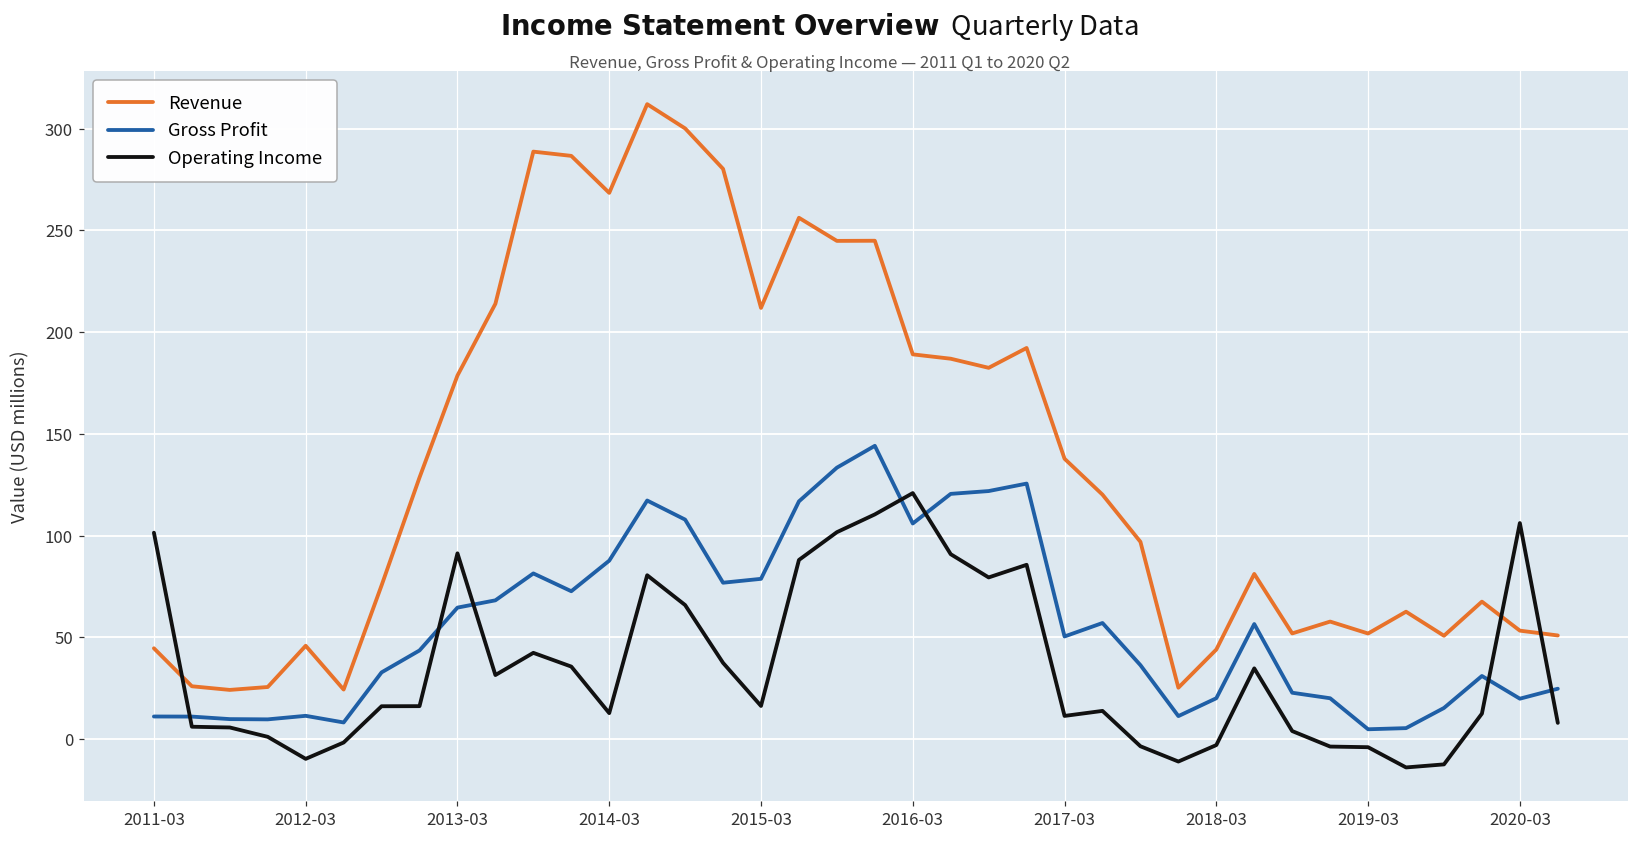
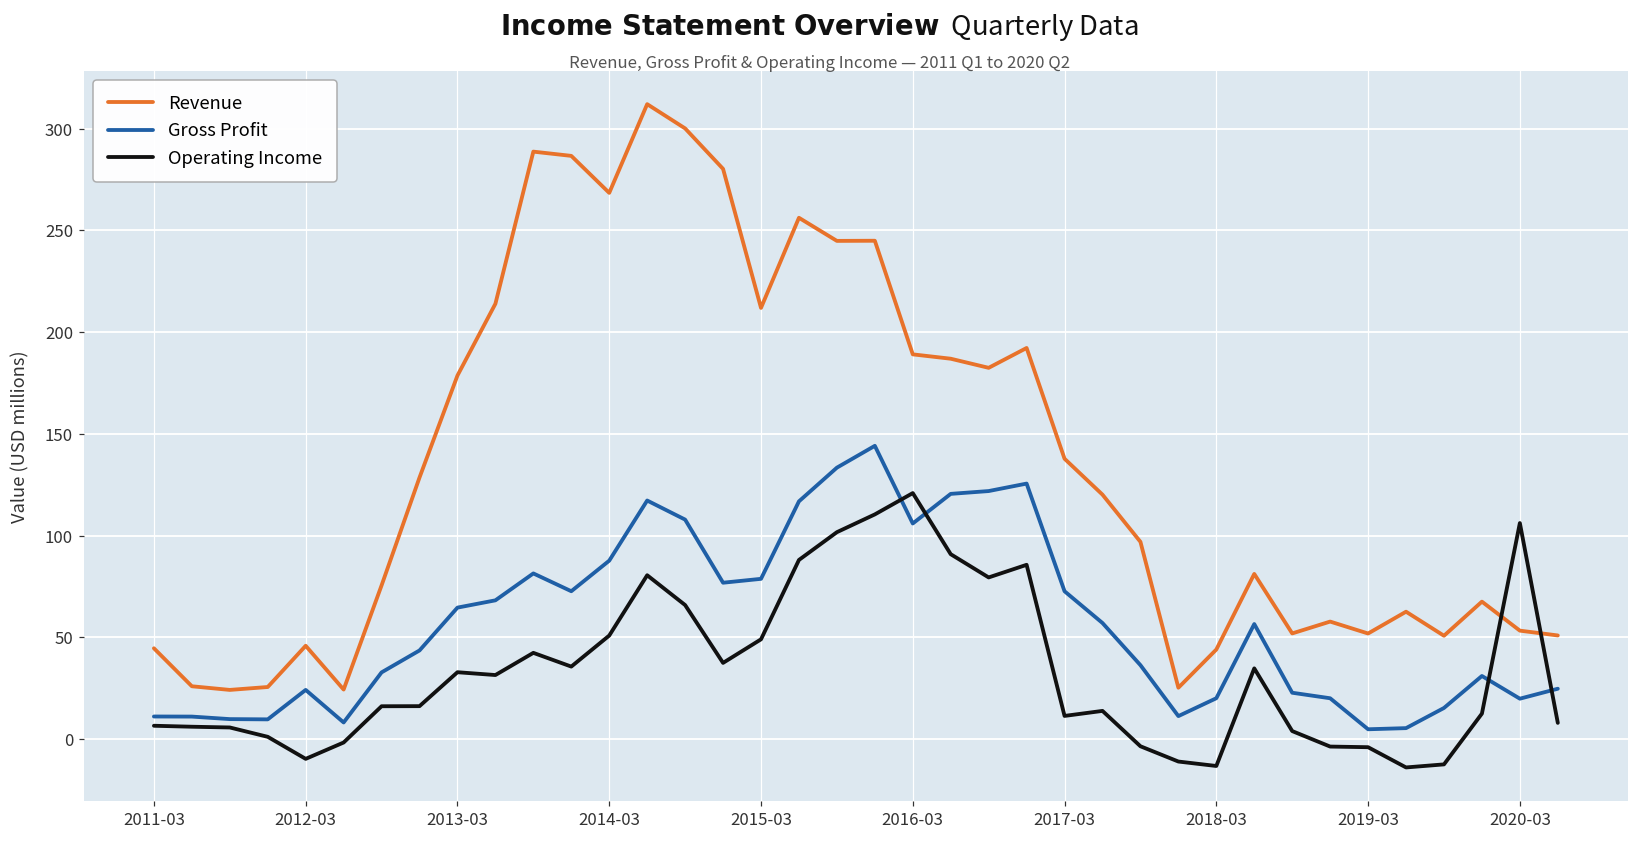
  {
    "Revenue": {
      "2011-03": 45,
      "2012-03": 46,
      "2013-03": 179,
      "2014-03": 268,
      "2015-03": 212,
      "2016-03": 189,
      "2017-03": 138,
      "2018-03": 44,
      "2019-03": 52,
      "2020-03": 53
    },
    "Gross Profit": {
      "2011-03": 11,
-     "2012-03": 11,
+     "2012-03": 24,
      "2013-03": 65,
      "2014-03": 88,
      "2015-03": 79,
      "2016-03": 106,
-     "2017-03": 50,
+     "2017-03": 73,
      "2018-03": 20,
      "2019-03": 5,
      "2020-03": 20
    },
    "Operating Income": {
-     "2011-03": 101,
+     "2011-03": 7,
      "2012-03": -10,
-     "2013-03": 91,
-     "2014-03": 13,
-     "2015-03": 16,
+     "2013-03": 33,
+     "2014-03": 51,
+     "2015-03": 49,
      "2016-03": 121,
      "2017-03": 11,
-     "2018-03": -3,
+     "2018-03": -13,
      "2019-03": -4,
      "2020-03": 106
    }
  }
